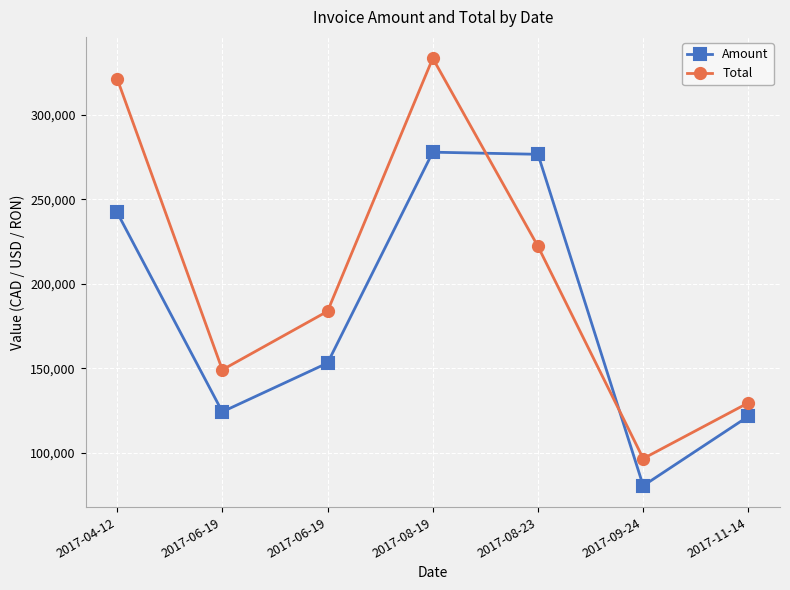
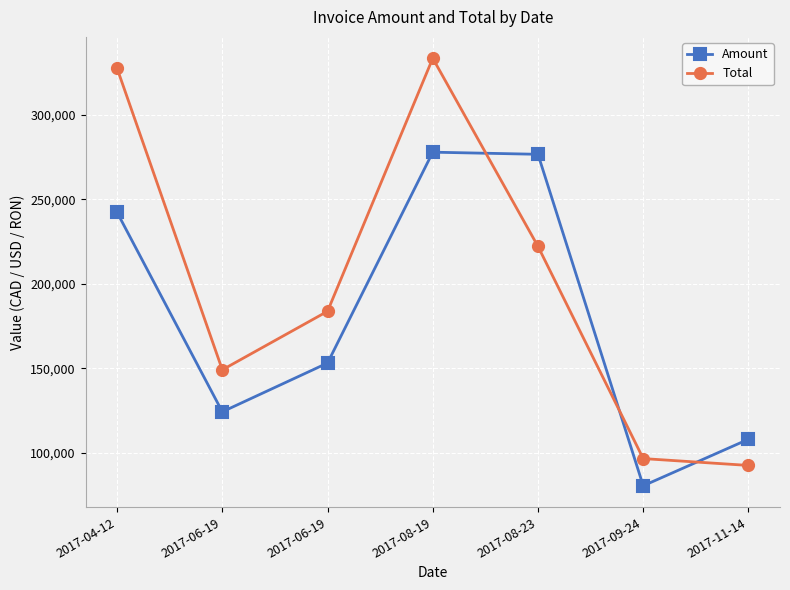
  {
    "Amount": {
      "2017-04-12": "242,000",
      "2017-08-19": "278,000",
      "2017-08-23": "277,000",
      "2017-09-24": "80,000",
-     "2017-11-14": "122,000"
+     "2017-11-14": "108,000"
    },
    "Total": {
-     "2017-04-12": "321,000",
+     "2017-04-12": "328,000",
      "2017-08-19": "333,000",
      "2017-08-23": "222,000",
      "2017-09-24": "97,000",
-     "2017-11-14": "130,000"
+     "2017-11-14": "93,000"
    }
  }
